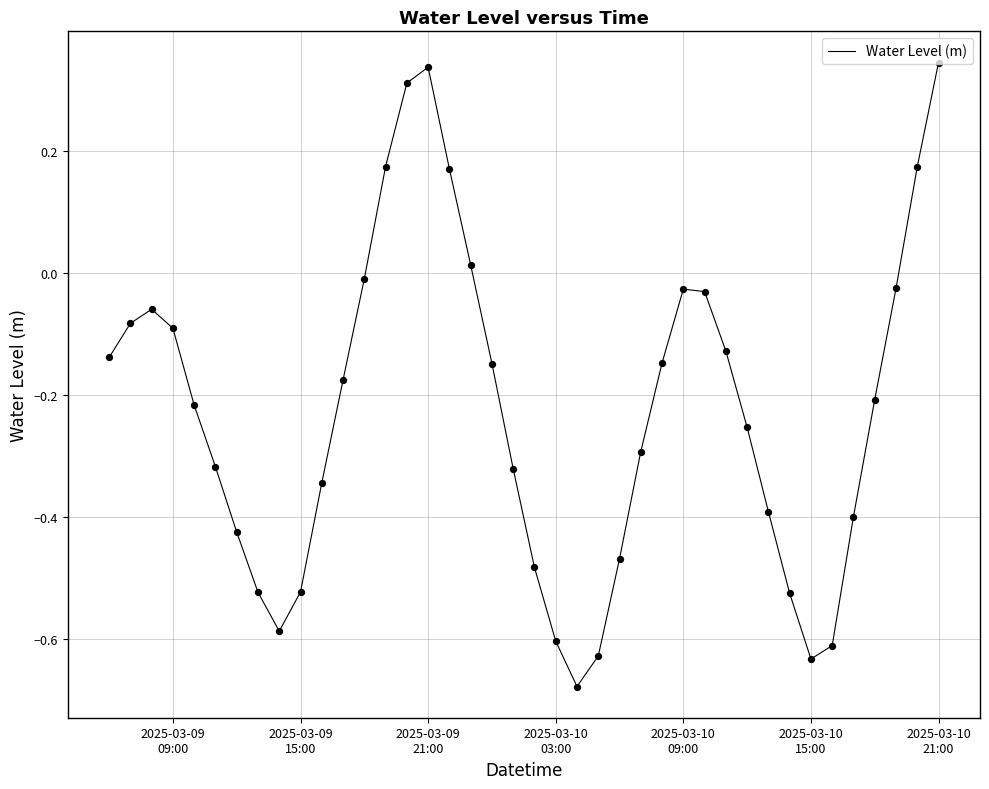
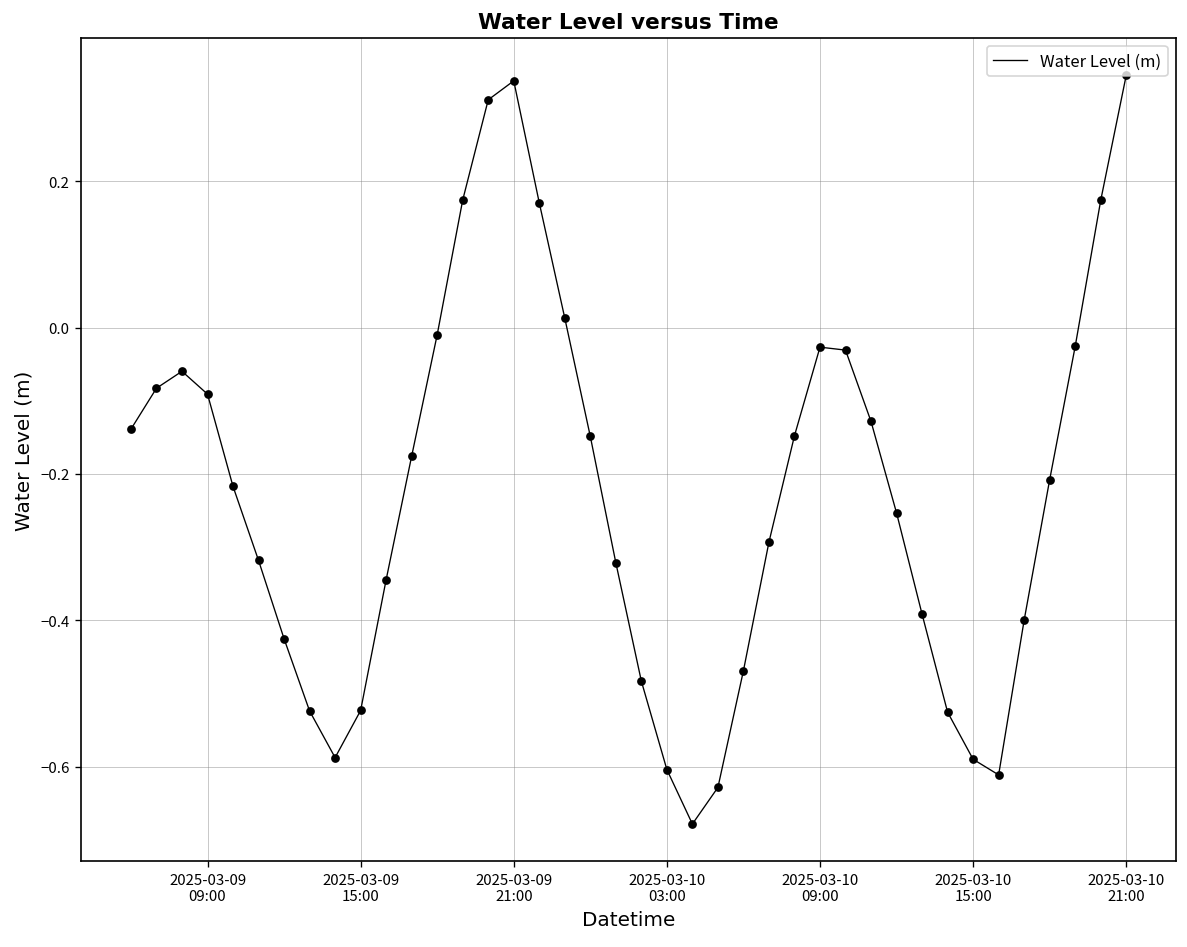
  {
    "2025-03-09 09:00": -0.09,
    "2025-03-09 15:00": -0.52,
    "2025-03-09 21:00": 0.34,
    "2025-03-10 03:00": -0.60,
    "2025-03-10 09:00": -0.03,
-   "2025-03-10 15:00": -0.63
+   "2025-03-10 15:00": -0.59
  }
